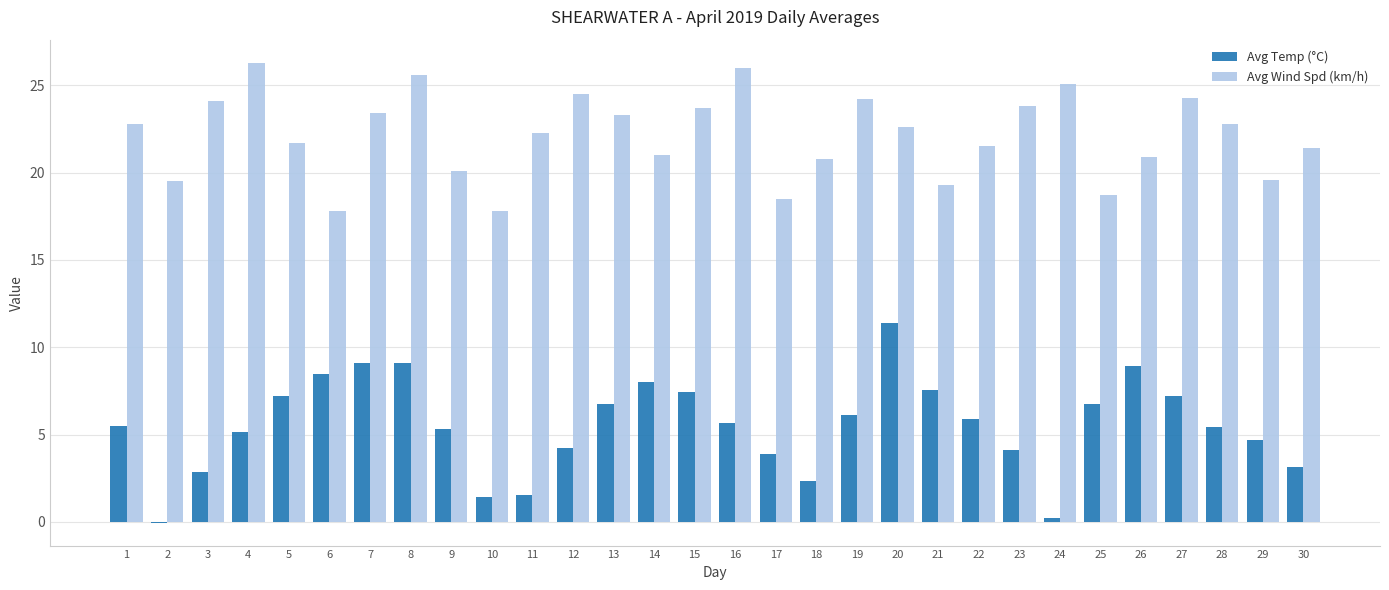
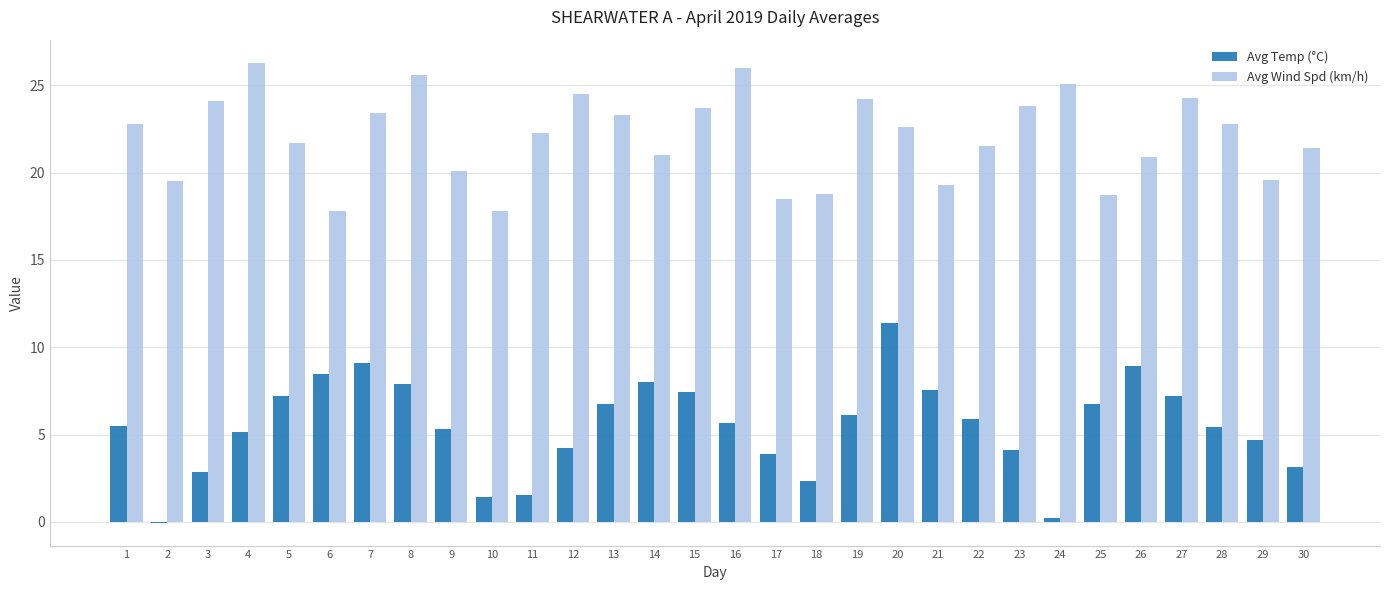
  {
    "Avg Temp (°C)": {
      "1": 5.5,
      "3": 2.9,
      "4": 5.1,
      "5": 7.2,
      "6": 8.5,
      "7": 9.1,
-     "8": 9.1,
+     "8": 7.9,
      "9": 5.3,
      "10": 1.4,
      "11": 1.6,
      "12": 4.2,
      "13": 6.8,
      "14": 8.0,
      "15": 7.5,
      "16": 5.7,
      "17": 3.9,
      "18": 2.3,
      "19": 6.1,
      "20": 11.4,
      "21": 7.6,
      "22": 5.9,
      "23": 4.1,
      "24": 0.3,
      "25": 6.8,
      "26": 8.9,
      "27": 7.2,
      "28": 5.5,
      "29": 4.7,
      "30": 3.1
    },
    "Avg Wind Spd (km/h)": {
      "1": 22.8,
      "2": 19.5,
      "3": 24.1,
      "4": 26.3,
      "5": 21.7,
      "6": 17.8,
      "7": 23.4,
      "8": 25.6,
      "9": 20.1,
      "10": 17.8,
      "11": 22.3,
      "12": 24.5,
      "13": 23.3,
      "14": 21.0,
      "15": 23.7,
      "16": 26.0,
      "17": 18.5,
-     "18": 20.8,
+     "18": 18.8,
      "19": 24.2,
      "20": 22.6,
      "21": 19.3,
      "22": 21.5,
      "23": 23.8,
      "24": 25.1,
      "25": 18.7,
      "26": 20.9,
      "27": 24.3,
      "28": 22.8,
      "29": 19.6,
      "30": 21.4
    }
  }
